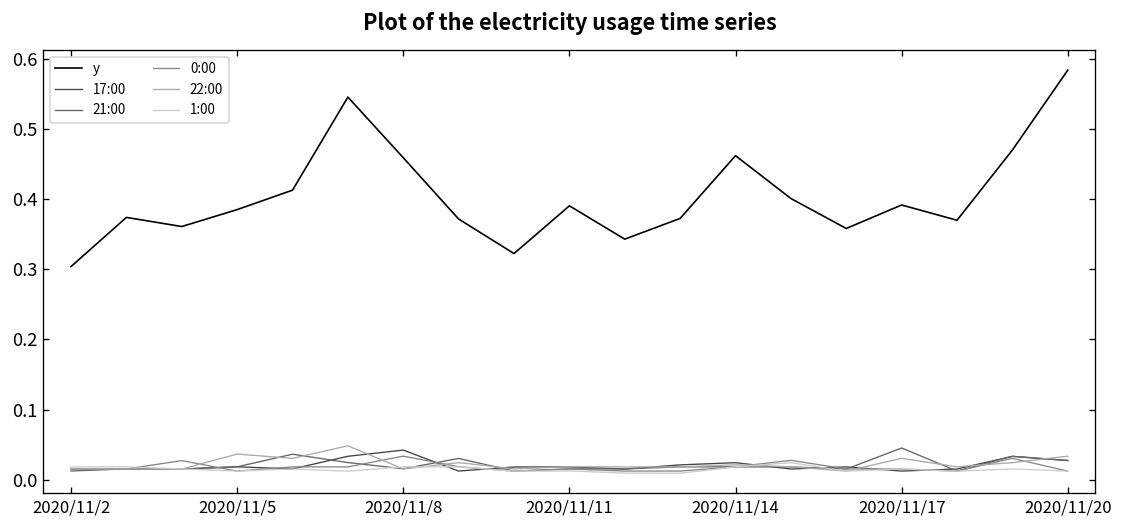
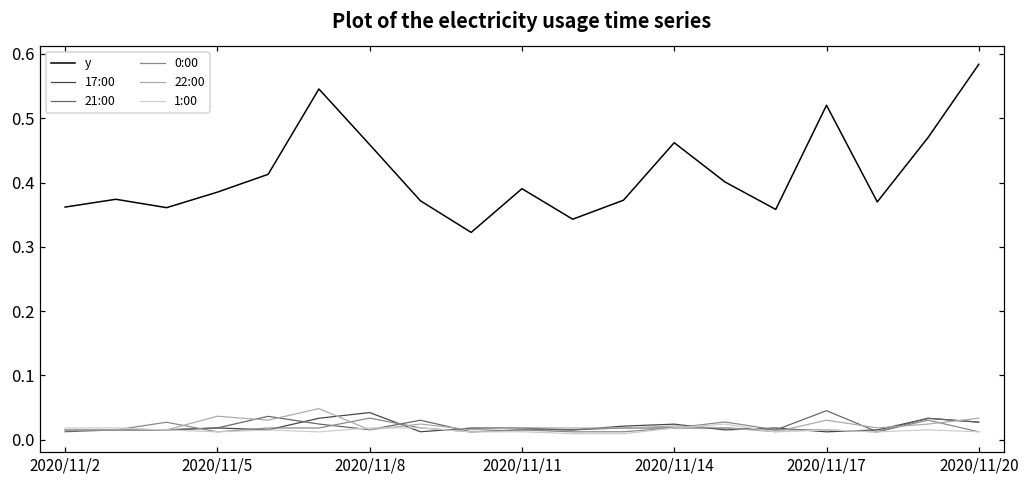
  {
    "y": {
-     "2020/11/2": 0.30,
+     "2020/11/2": 0.36,
      "2020/11/5": 0.39,
      "2020/11/8": 0.46,
      "2020/11/11": 0.39,
      "2020/11/14": 0.46,
-     "2020/11/17": 0.39,
+     "2020/11/17": 0.52,
      "2020/11/20": 0.58
    }
  }
